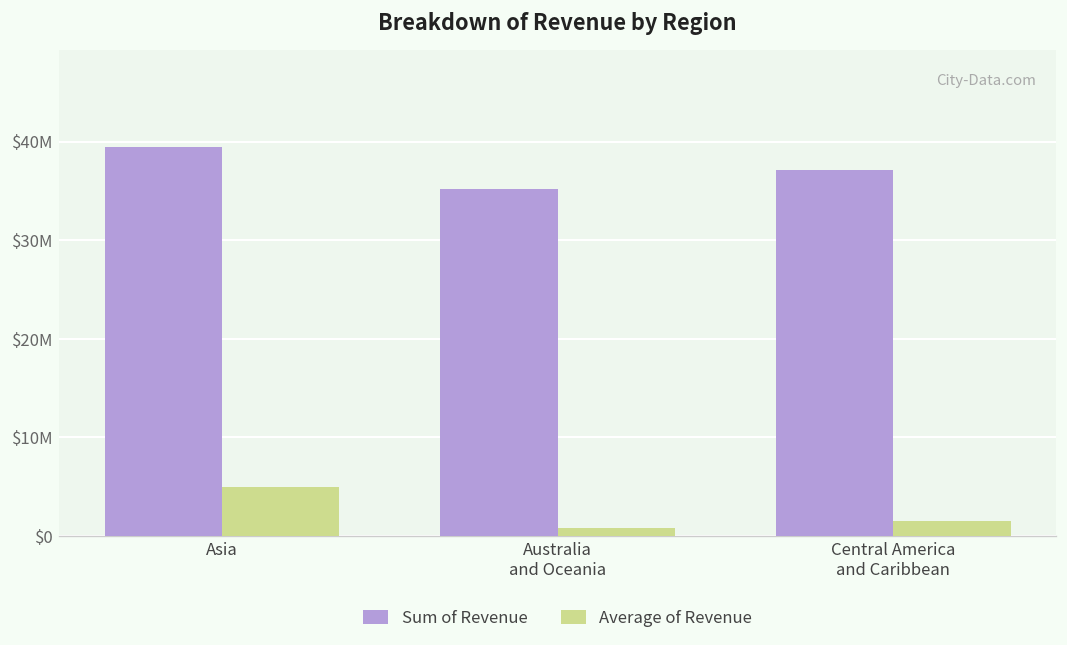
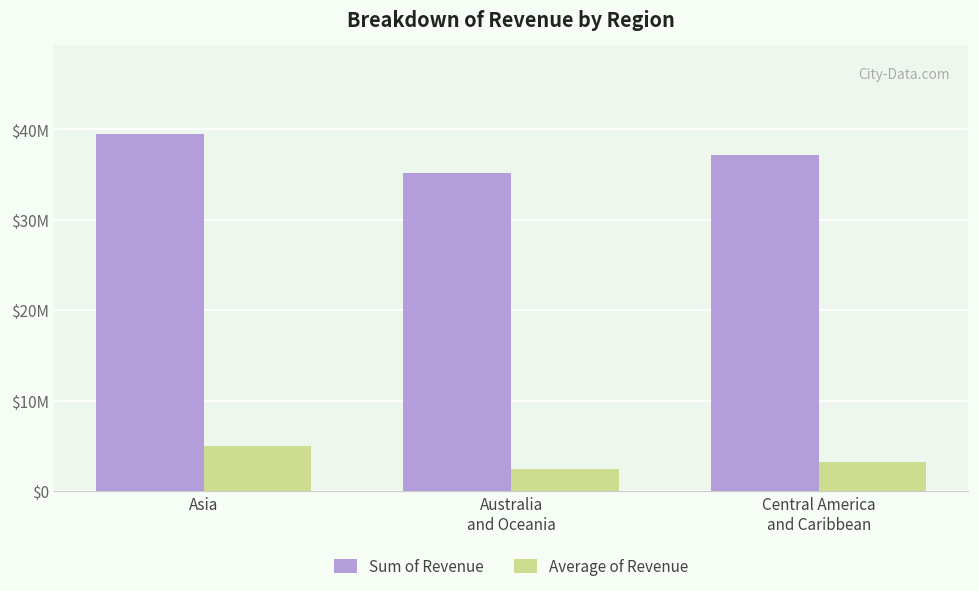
  {
    "Sum of Revenue": {
      "Asia": "$39000000",
      "Australia and Oceania": "$35000000",
      "Central America and Caribbean": "$37000000"
    },
    "Average of Revenue": {
      "Asia": "$5000000",
-     "Australia and Oceania": "$1000000",
-     "Central America and Caribbean": "$2000000"
+     "Australia and Oceania": "$3000000",
+     "Central America and Caribbean": "$3000000"
    }
  }
